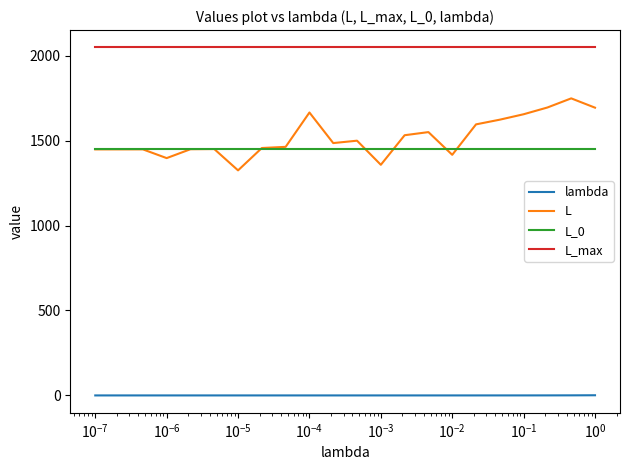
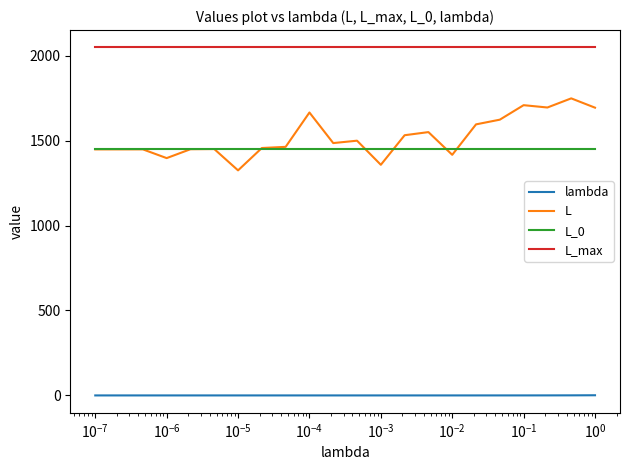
  {
    "lambda": {
      "10^-7": 0,
      "10^-6": 0,
      "10^-5": 0,
      "10^-4": 0,
      "10^-3": 0,
      "10^-2": 0,
      "10^-1": 0,
      "10^0": 0
    },
    "L": {
      "10^-6": 1400,
      "10^-5": 1320,
      "10^-4": 1670,
      "10^-3": 1360,
      "10^-2": 1420,
-     "10^-1": 1650,
+     "10^-1": 1710,
      "10^0": 1690
    },
    "L_0": {
      "10^-6": 1450,
      "10^-5": 1450,
      "10^-4": 1450,
      "10^-3": 1450,
      "10^-2": 1450,
      "10^-1": 1450,
      "10^0": 1450
    },
    "L_max": {
      "10^-7": 2050,
      "10^-6": 2050,
      "10^-5": 2050,
      "10^-4": 2050,
      "10^-3": 2050,
      "10^-2": 2050,
      "10^-1": 2050,
      "10^0": 2050
    }
  }
